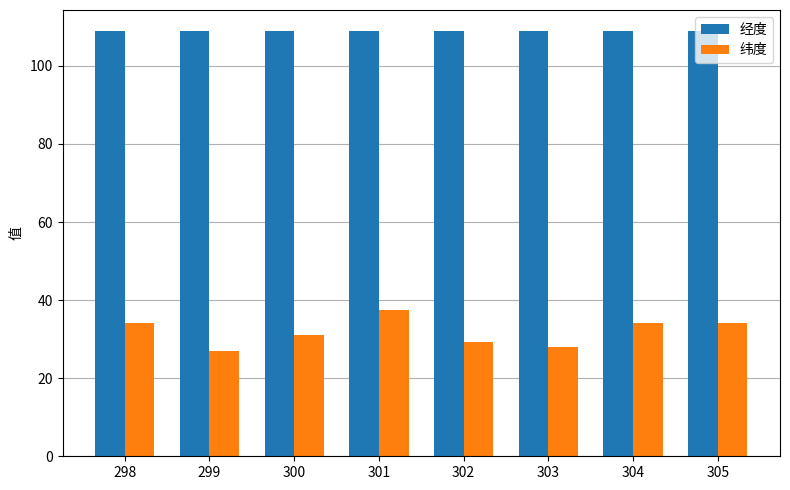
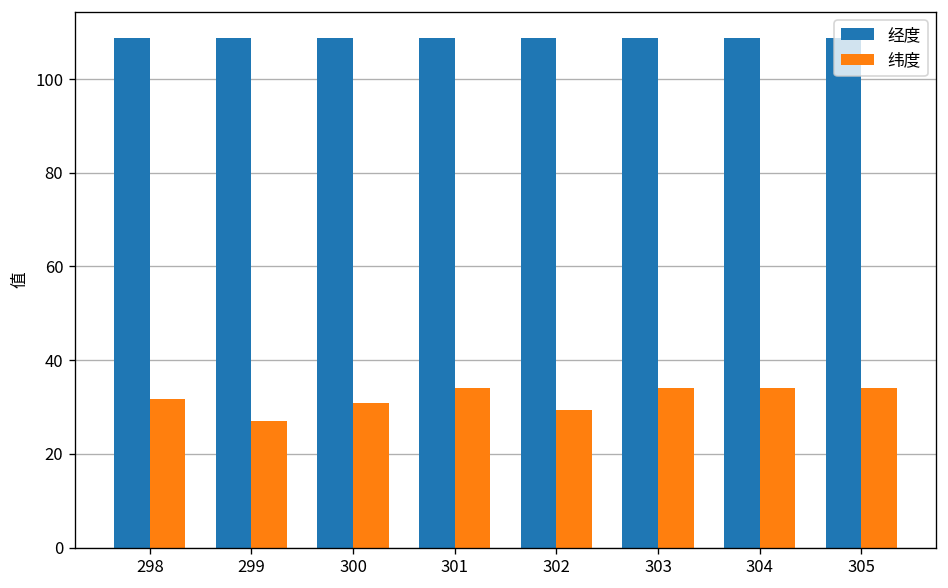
  {
    "经度": {
      "298": 109,
      "299": 109,
      "300": 109,
      "301": 109,
      "302": 109,
      "303": 109,
      "304": 109
    },
    "纬度": {
-     "298": 34,
+     "298": 32,
      "299": 27,
      "300": 31,
-     "301": 37,
+     "301": 34,
      "302": 29,
-     "303": 28,
+     "303": 34,
      "304": 34,
      "305": 34
    }
  }
